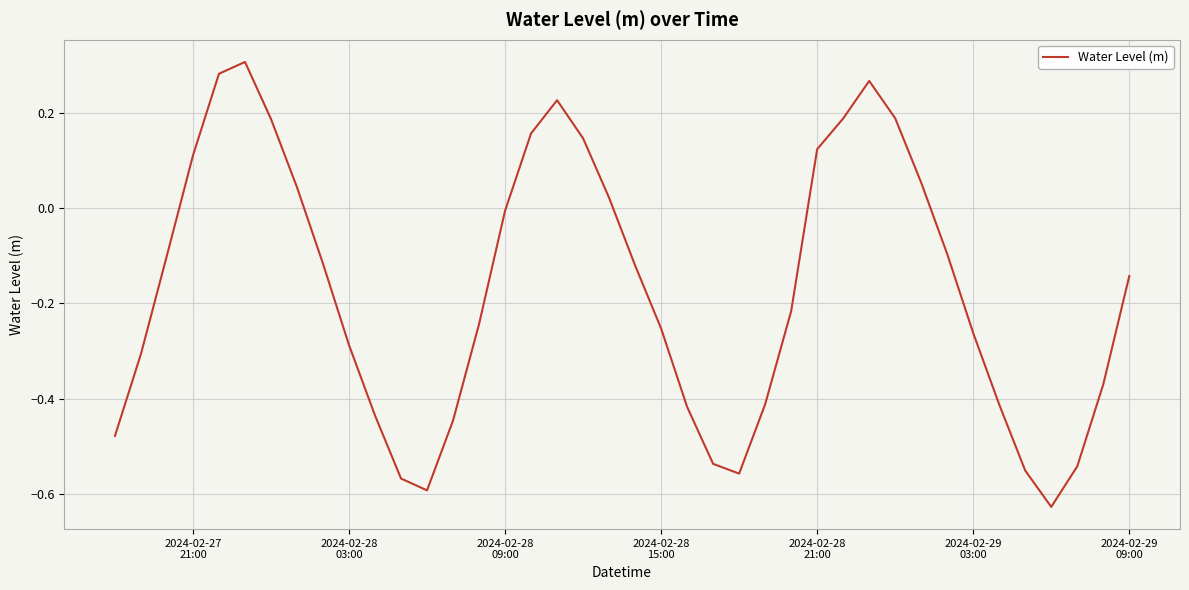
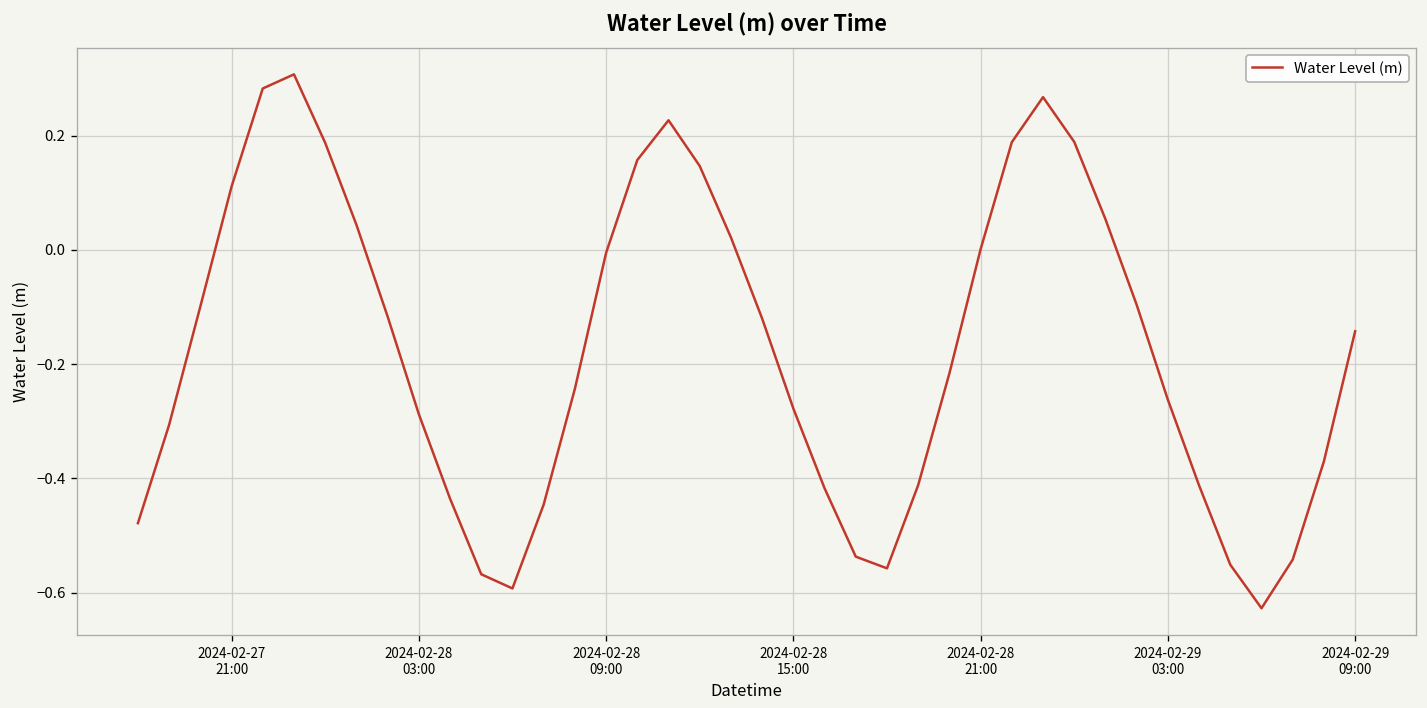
  {
    "2024-02-27 21:00": 0.11,
    "2024-02-28 03:00": -0.29,
    "2024-02-28 09:00": -0.01,
-   "2024-02-28 15:00": -0.25,
-   "2024-02-28 21:00": 0.12,
+   "2024-02-28 15:00": -0.28,
+   "2024-02-28 21:00": 0.00,
    "2024-02-29 03:00": -0.26,
    "2024-02-29 09:00": -0.14
  }
